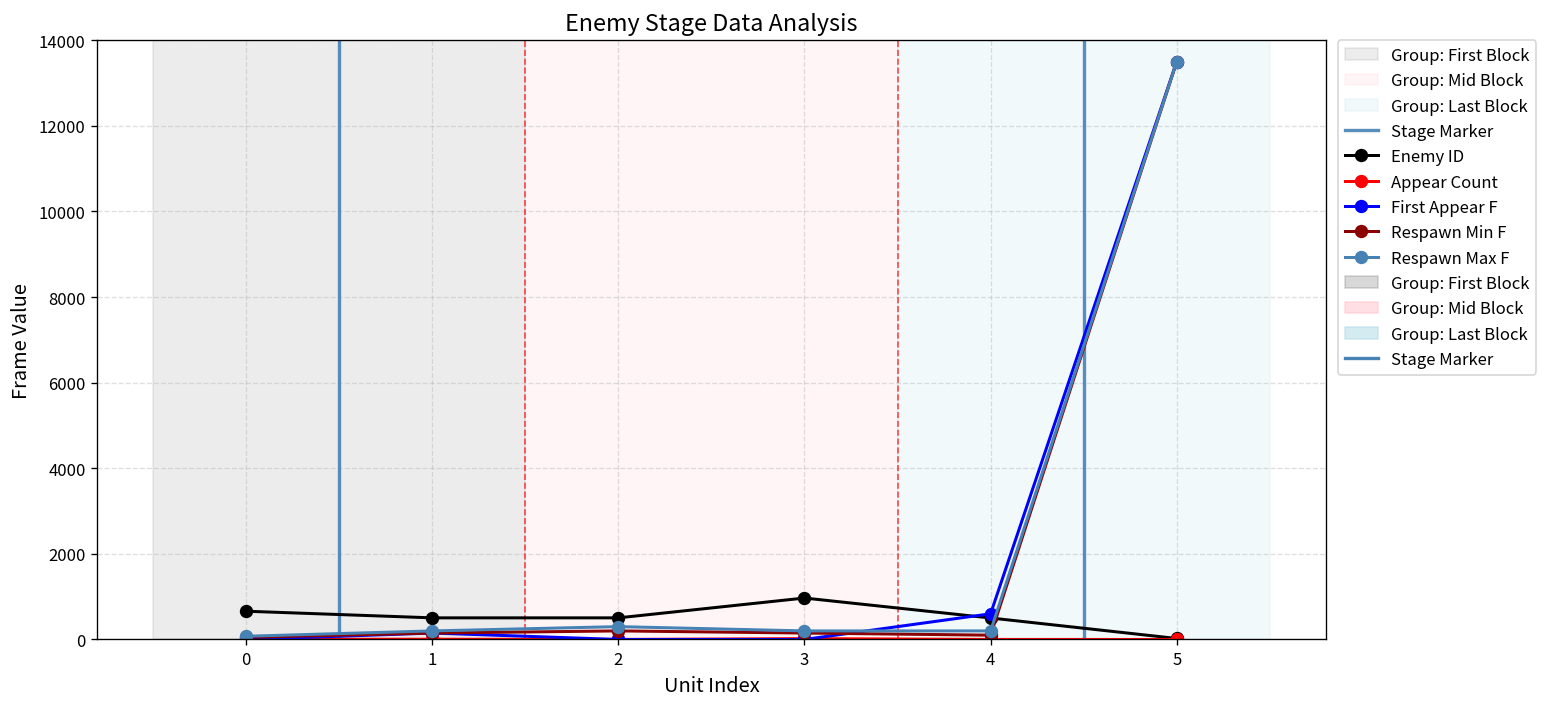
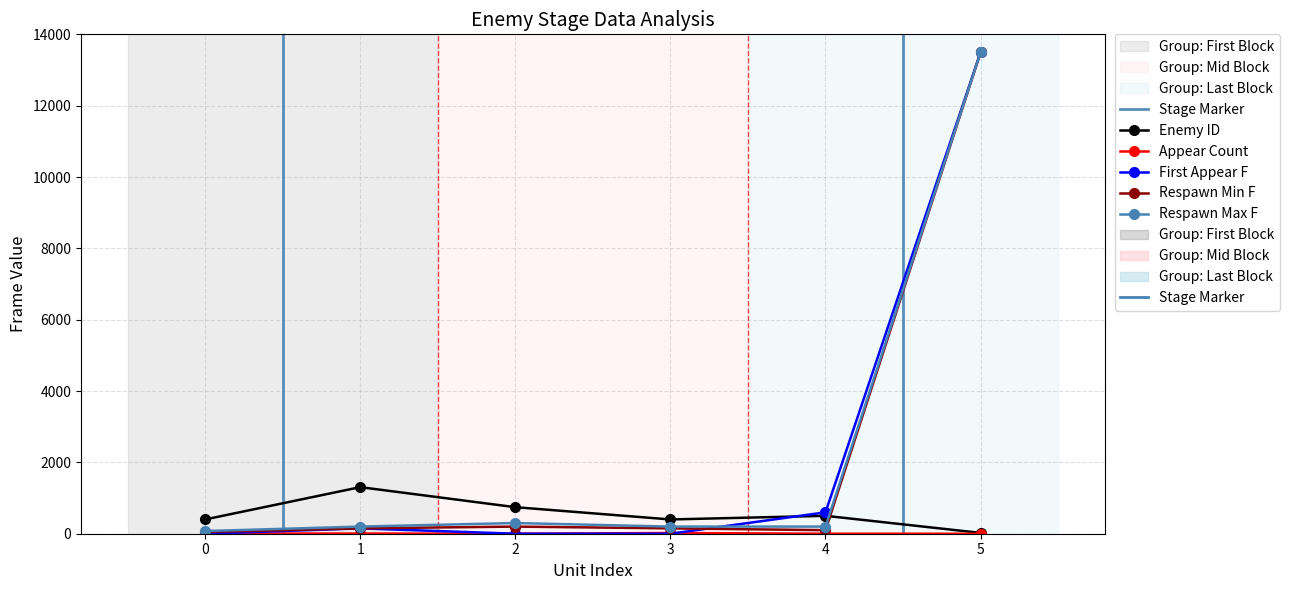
  {
    "Enemy ID": {
-     "0": 700,
-     "1": 500,
-     "2": 500,
-     "3": 1000,
+     "0": 400,
+     "1": 1300,
+     "2": 700,
+     "3": 400,
      "4": 500
    },
    "Appear Count": {
      "1": 0,
      "4": 0
    },
    "First Appear F": {
      "4": 600
    },
    "Respawn Min F": {
      "2": 200,
      "4": 100
    },
    "Respawn Max F": {
      "2": 300,
      "4": 200
    }
  }
